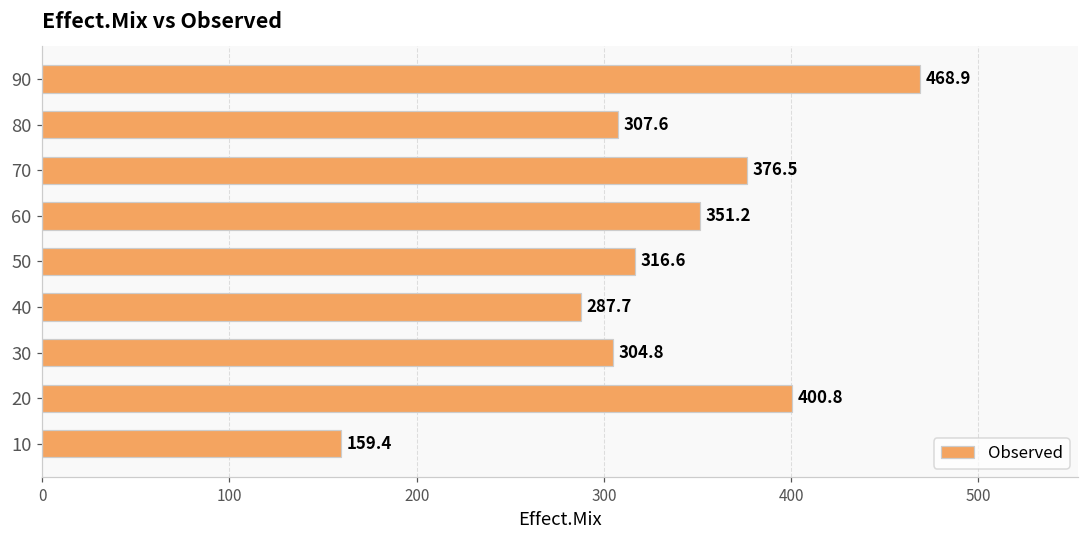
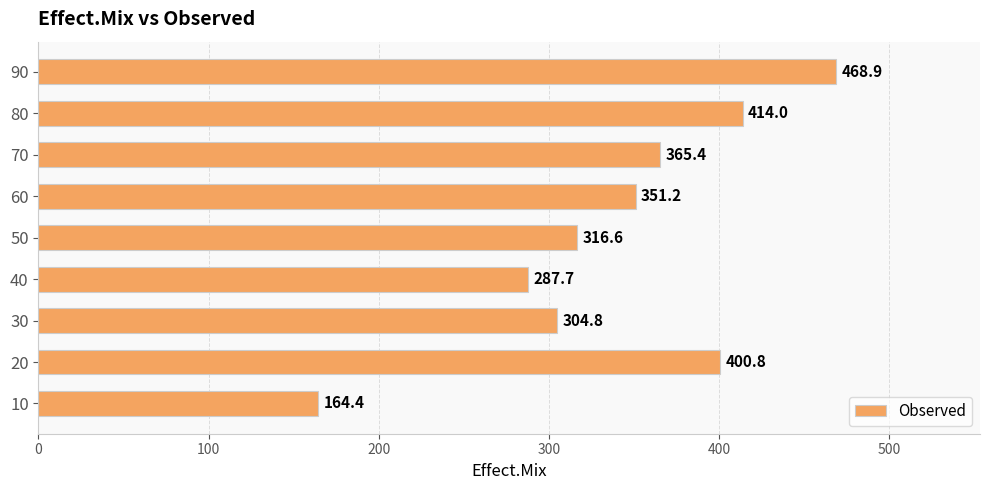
  {
    "90": 468.9,
-   "80": 307.6,
-   "70": 376.5,
+   "80": 414.0,
+   "70": 365.4,
    "60": 351.2,
    "50": 316.6,
    "40": 287.7,
    "30": 304.8,
    "20": 400.8,
-   "10": 159.4
+   "10": 164.4
  }
